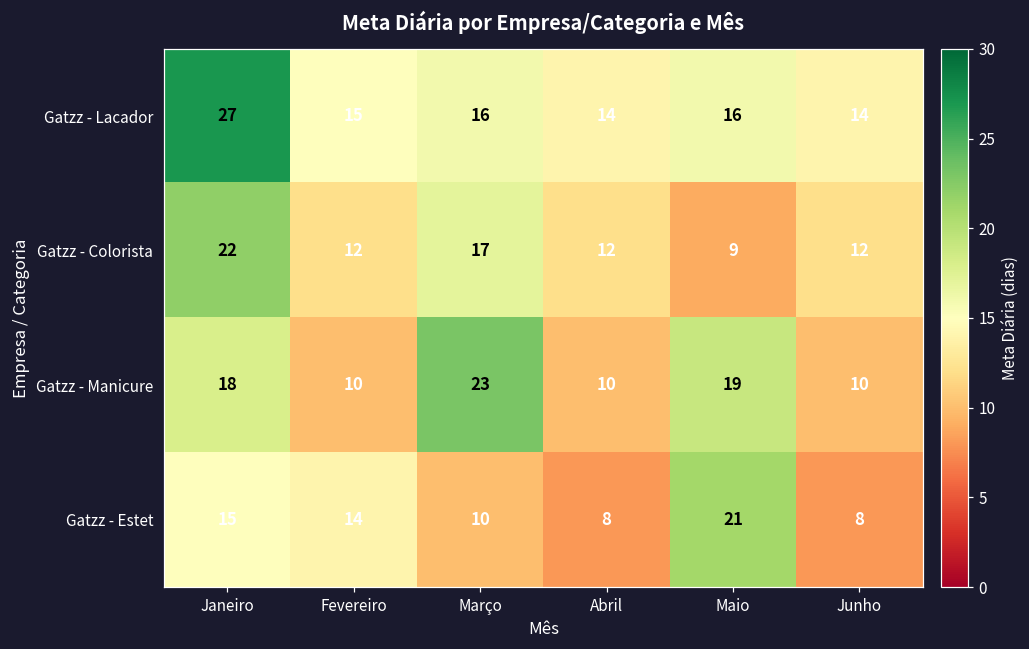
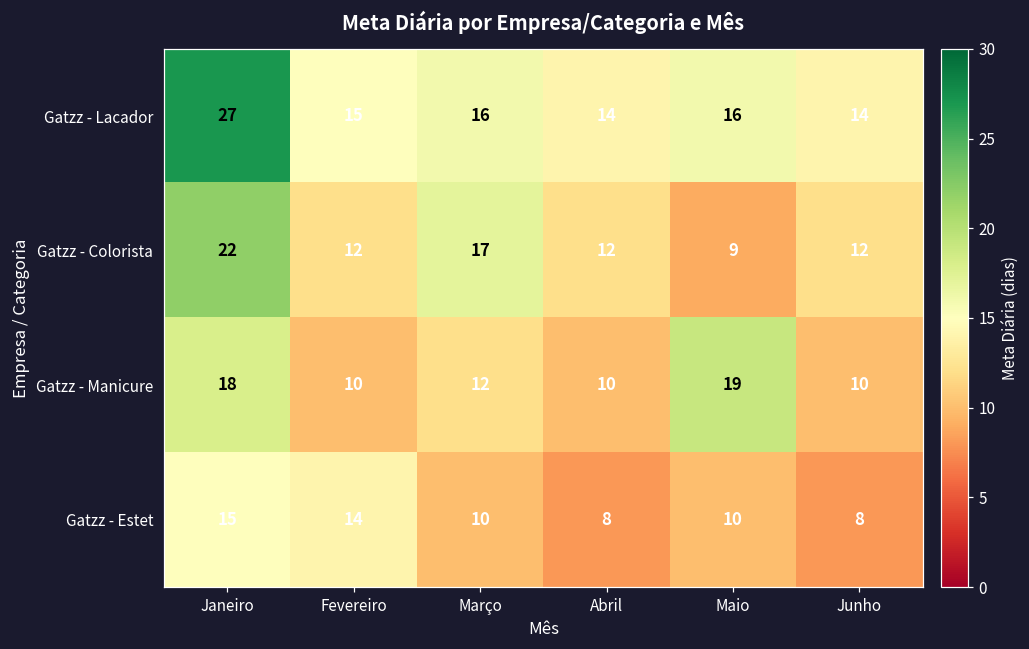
  {
    "Gatzz - Lacador": {
      "Janeiro": 27,
      "Fevereiro": 15,
      "Março": 16,
      "Abril": 14,
      "Maio": 16,
      "Junho": 14
    },
    "Gatzz - Colorista": {
      "Janeiro": 22,
      "Fevereiro": 12,
      "Março": 17,
      "Abril": 12,
      "Maio": 9,
      "Junho": 12
    },
    "Gatzz - Manicure": {
      "Janeiro": 18,
      "Fevereiro": 10,
-     "Março": 23,
+     "Março": 12,
      "Abril": 10,
      "Maio": 19,
      "Junho": 10
    },
    "Gatzz - Estet": {
      "Janeiro": 15,
      "Fevereiro": 14,
      "Março": 10,
      "Abril": 8,
-     "Maio": 21,
+     "Maio": 10,
      "Junho": 8
    }
  }
